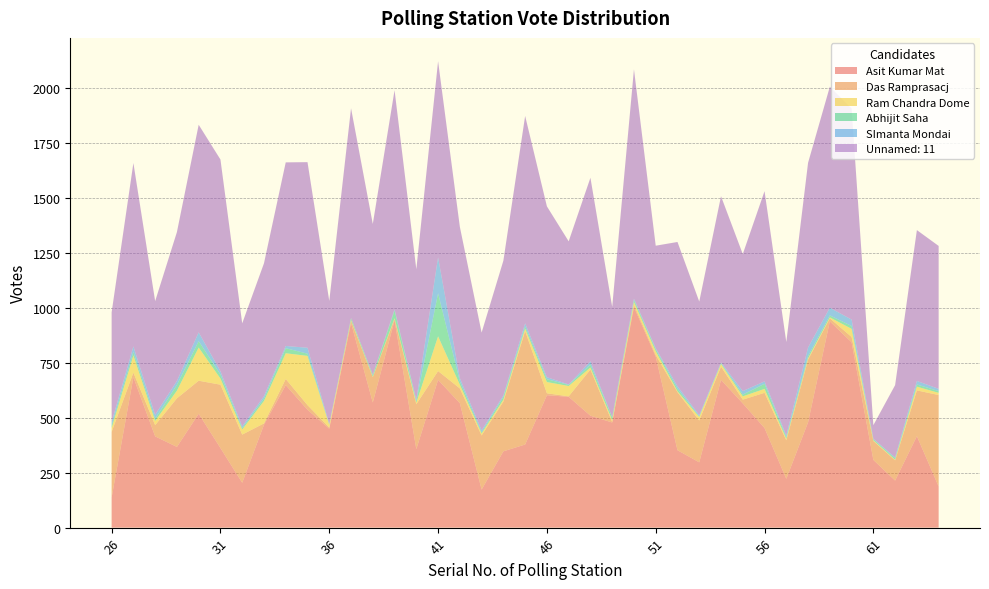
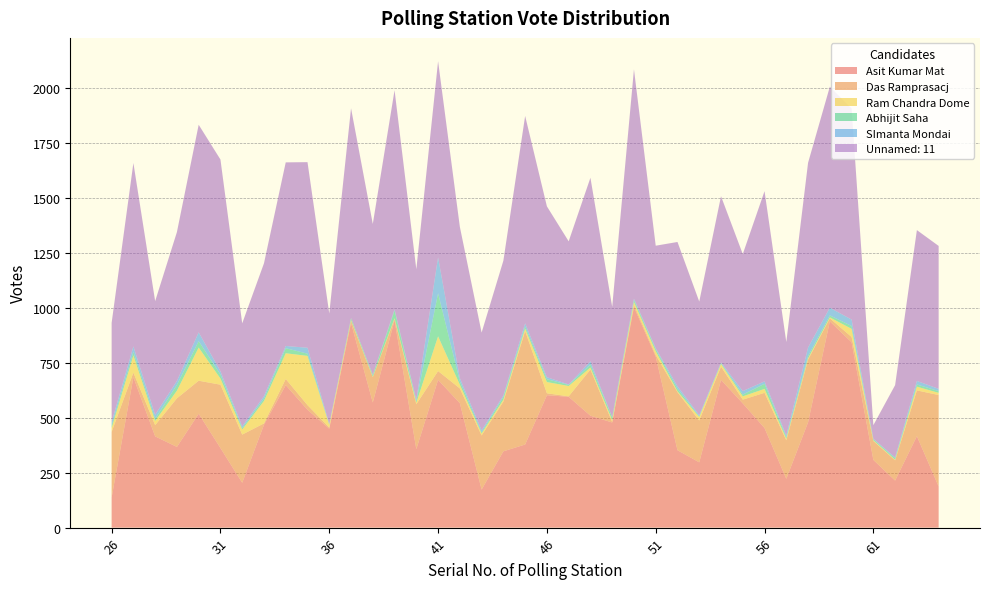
  {
    "Abhijit Saha": {
      "31": 20,
      "41": 200
    },
    "SImanta Mondai": {
      "26": 20,
      "31": 20,
      "41": 160
    },
    "Unnamed: 11": {
-     "26": 500,
+     "26": 450,
      "31": 960,
-     "36": 560,
+     "36": 500,
      "41": 890,
      "46": 780,
      "51": 470,
      "56": 870,
      "61": 60
    }
  }
